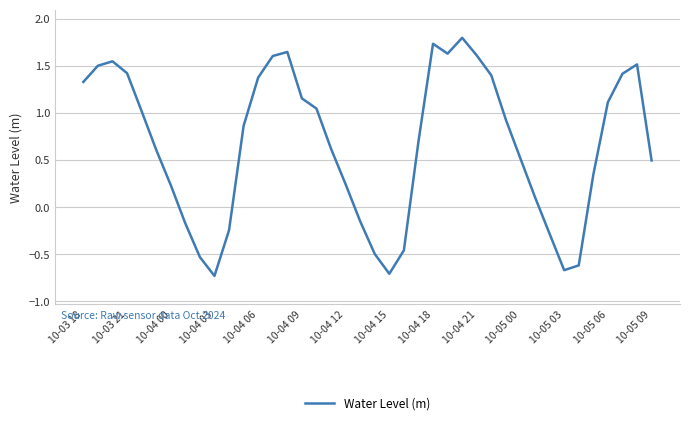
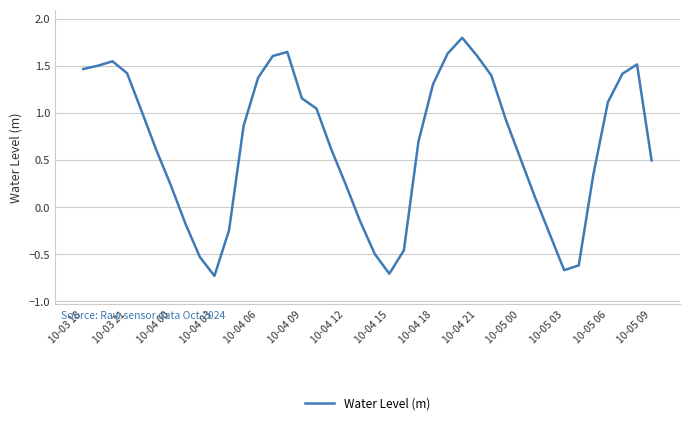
  {
-   "10-03 18": 1.3,
+   "10-03 18": 1.5,
    "10-03 21": 1.4,
    "10-04 00": 0.2,
    "10-04 03": -0.7,
    "10-04 06": 1.4,
    "10-04 09": 1.2,
    "10-04 12": 0.2,
    "10-04 15": -0.7,
-   "10-04 18": 1.7,
+   "10-04 18": 1.3,
    "10-04 21": 1.6,
    "10-05 00": 0.5,
    "10-05 03": -0.7,
    "10-05 06": 1.1,
    "10-05 09": 0.5
  }
